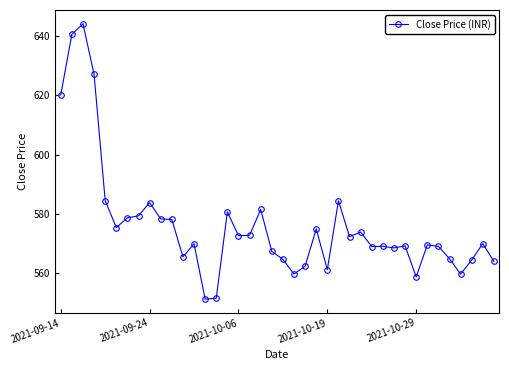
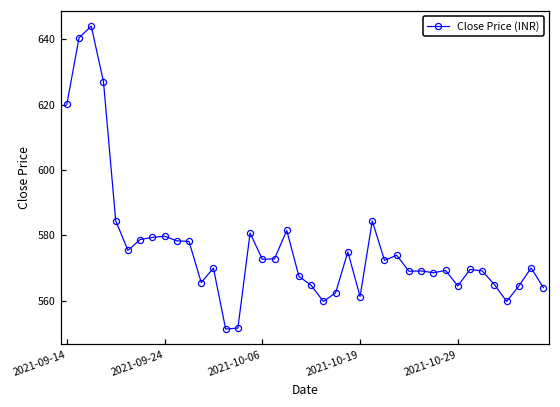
  {
    "2021-09-14": 620,
-   "2021-09-24": 584,
+   "2021-09-24": 580,
    "2021-10-06": 573,
    "2021-10-19": 561,
-   "2021-10-29": 559
+   "2021-10-29": 565
  }
